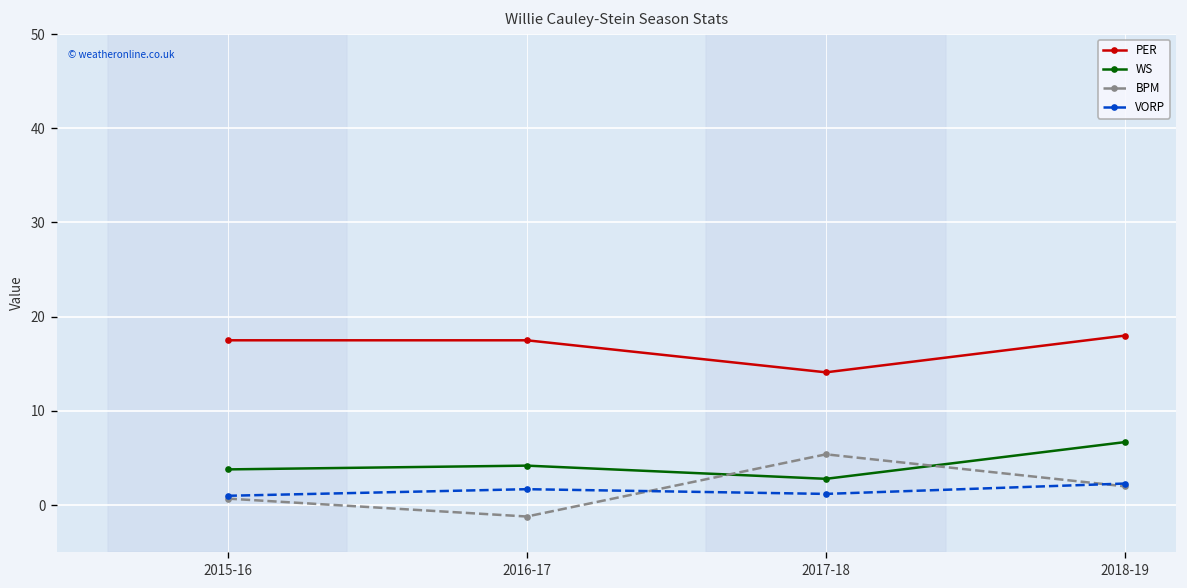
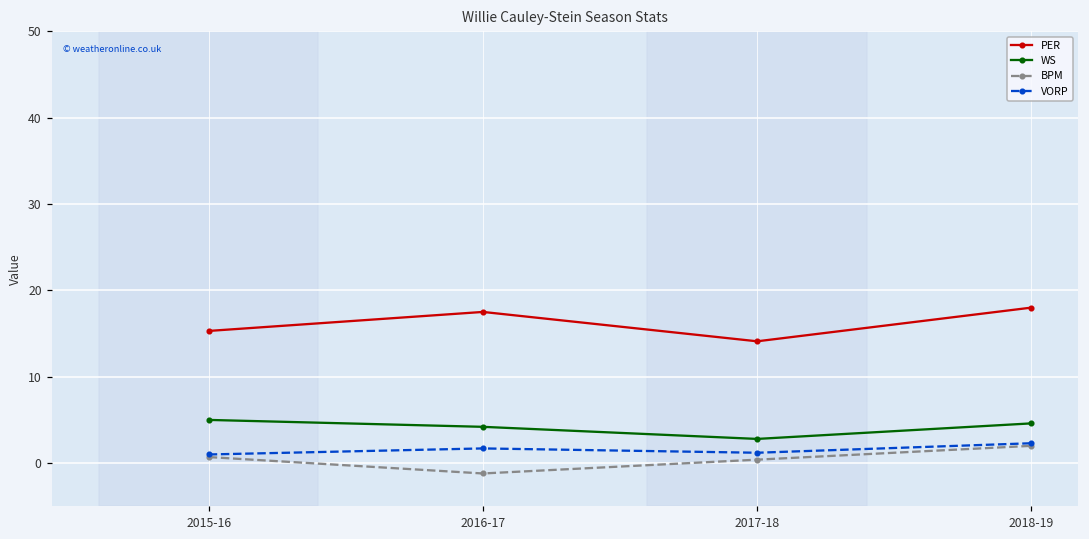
  {
    "PER": {
-     "2015-16": 18,
+     "2015-16": 15,
      "2016-17": 18,
      "2017-18": 14,
      "2018-19": 18
    },
    "WS": {
-     "2015-16": 4,
+     "2015-16": 5,
      "2016-17": 4,
      "2017-18": 3,
-     "2018-19": 7
+     "2018-19": 5
    },
    "BPM": {
      "2016-17": -1,
-     "2017-18": 5
+     "2017-18": 0
    },
    "VORP": {
      "2016-17": 2,
      "2017-18": 1
    }
  }
